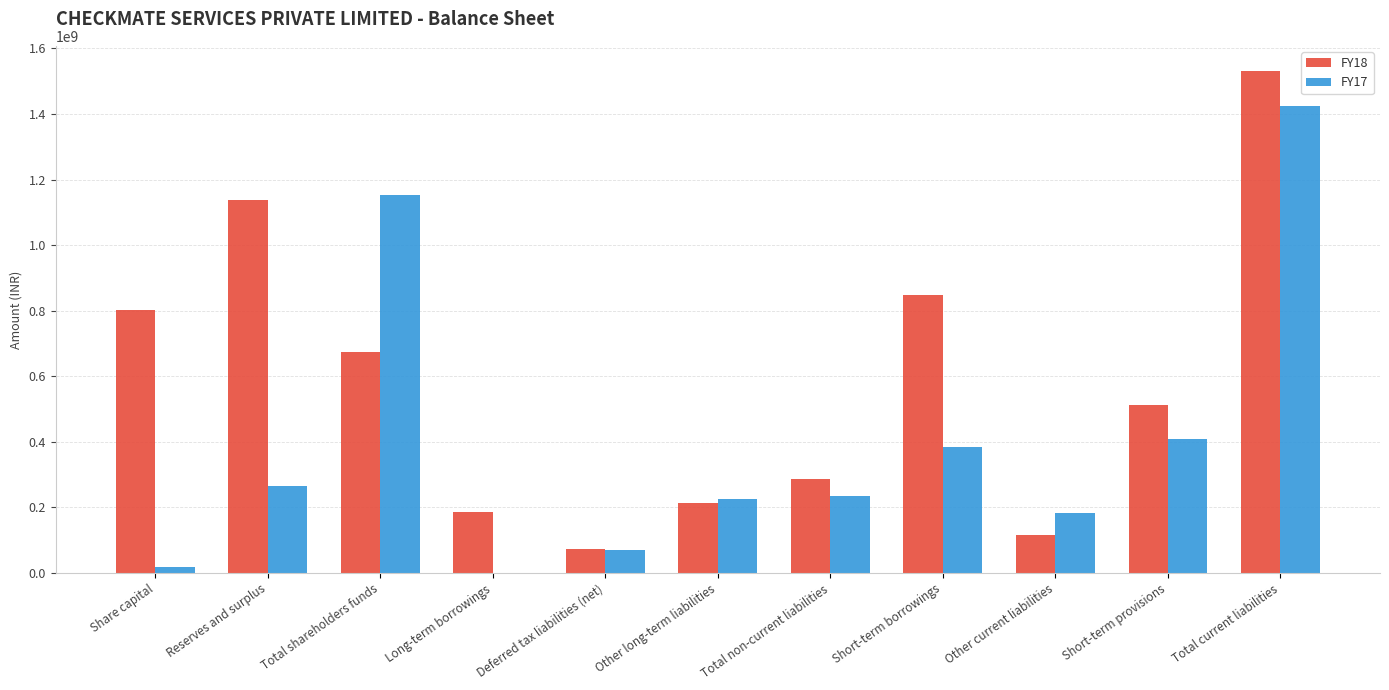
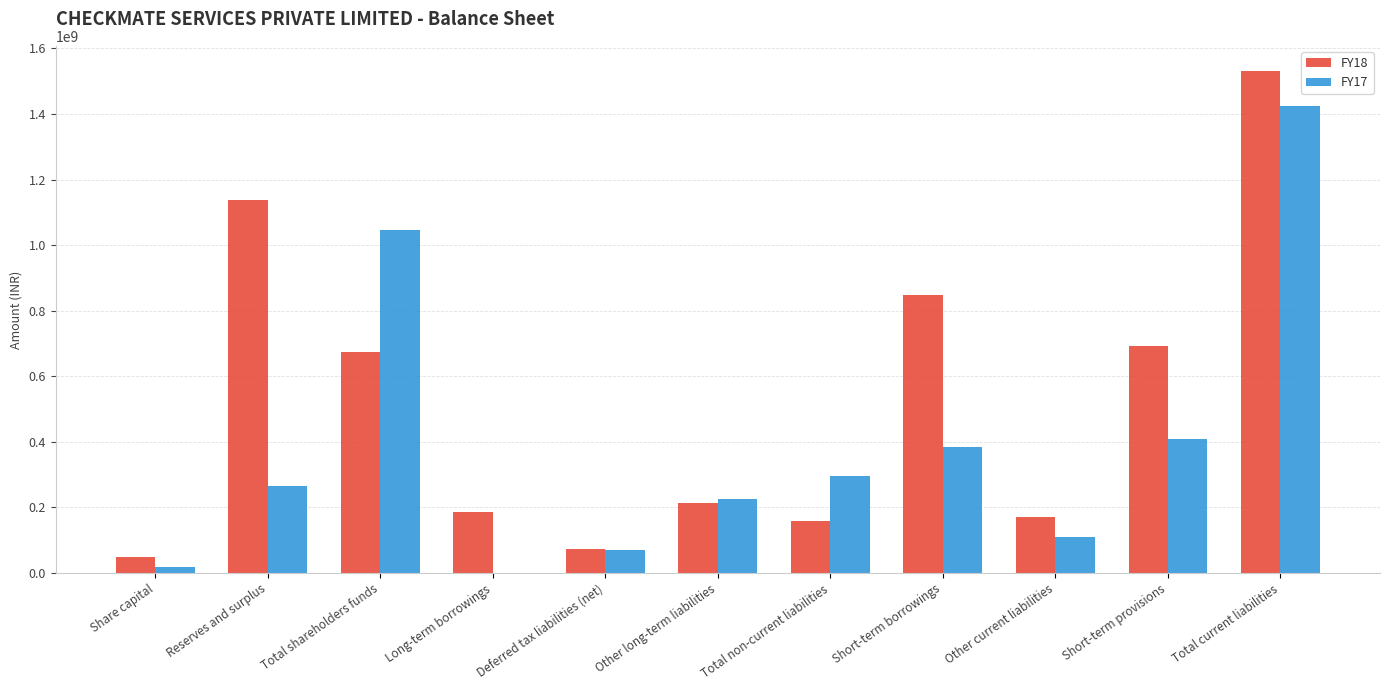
  {
    "FY18": {
-     "Share capital": 800000000,
+     "Share capital": 50000000,
      "Reserves and surplus": 1140000000,
      "Total shareholders funds": 670000000,
      "Long-term borrowings": 190000000,
      "Deferred tax liabilities (net)": 70000000,
      "Other long-term liabilities": 210000000,
-     "Total non-current liabilities": 290000000,
+     "Total non-current liabilities": 160000000,
      "Short-term borrowings": 850000000,
-     "Other current liabilities": 110000000,
-     "Short-term provisions": 510000000,
+     "Other current liabilities": 170000000,
+     "Short-term provisions": 690000000,
      "Total current liabilities": 1530000000
    },
    "FY17": {
      "Share capital": 20000000,
      "Reserves and surplus": 260000000,
-     "Total shareholders funds": 1150000000,
+     "Total shareholders funds": 1050000000,
      "Long-term borrowings": 0,
      "Deferred tax liabilities (net)": 70000000,
      "Other long-term liabilities": 230000000,
-     "Total non-current liabilities": 240000000,
+     "Total non-current liabilities": 290000000,
      "Short-term borrowings": 380000000,
-     "Other current liabilities": 180000000,
+     "Other current liabilities": 110000000,
      "Short-term provisions": 410000000,
      "Total current liabilities": 1420000000
    }
  }
